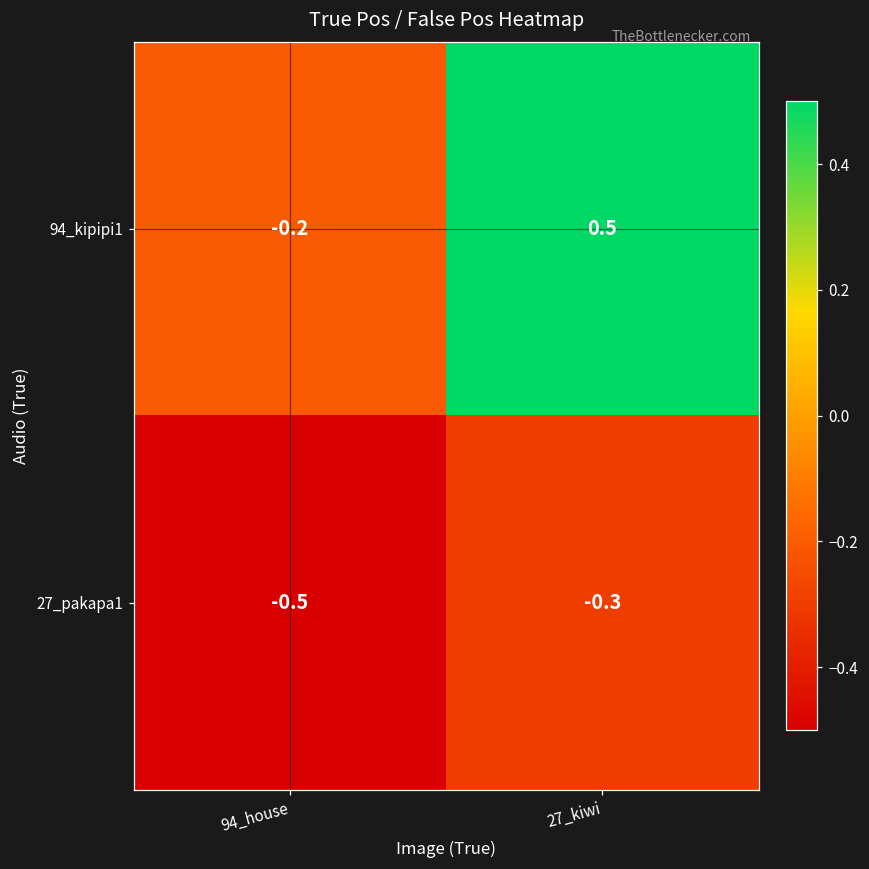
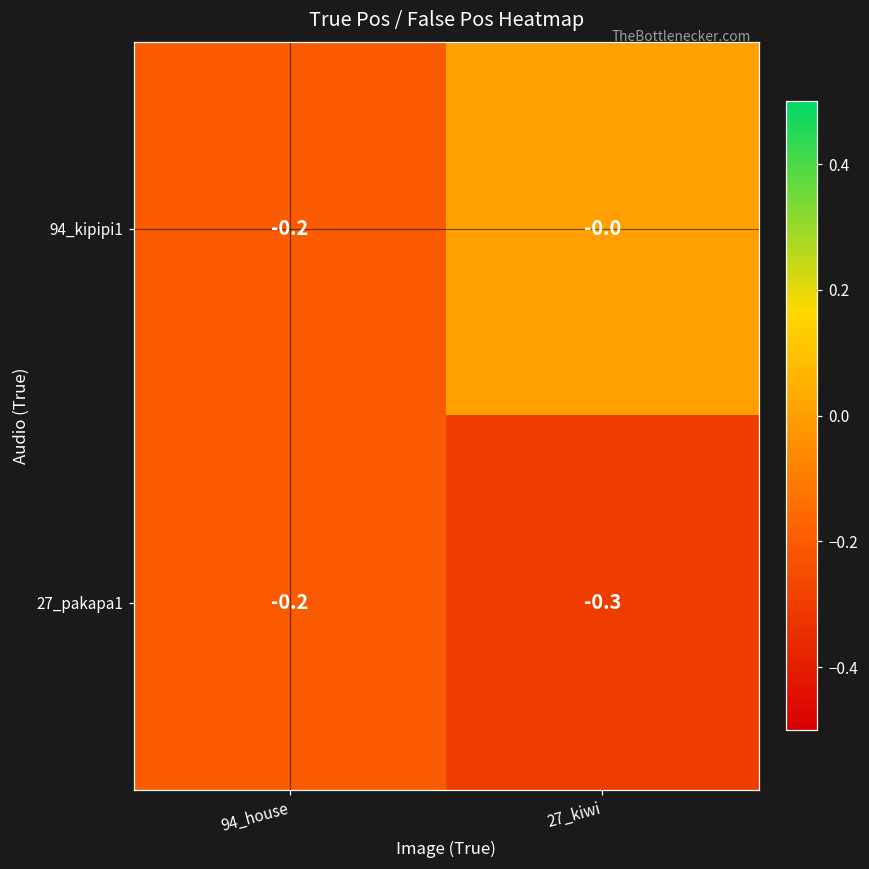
  {
    "94_kipipi1": {
-     "27_kiwi": 0.5
+     "27_kiwi": -0.0
    },
    "27_pakapa1": {
-     "94_house": -0.5
+     "94_house": -0.2
    }
  }
